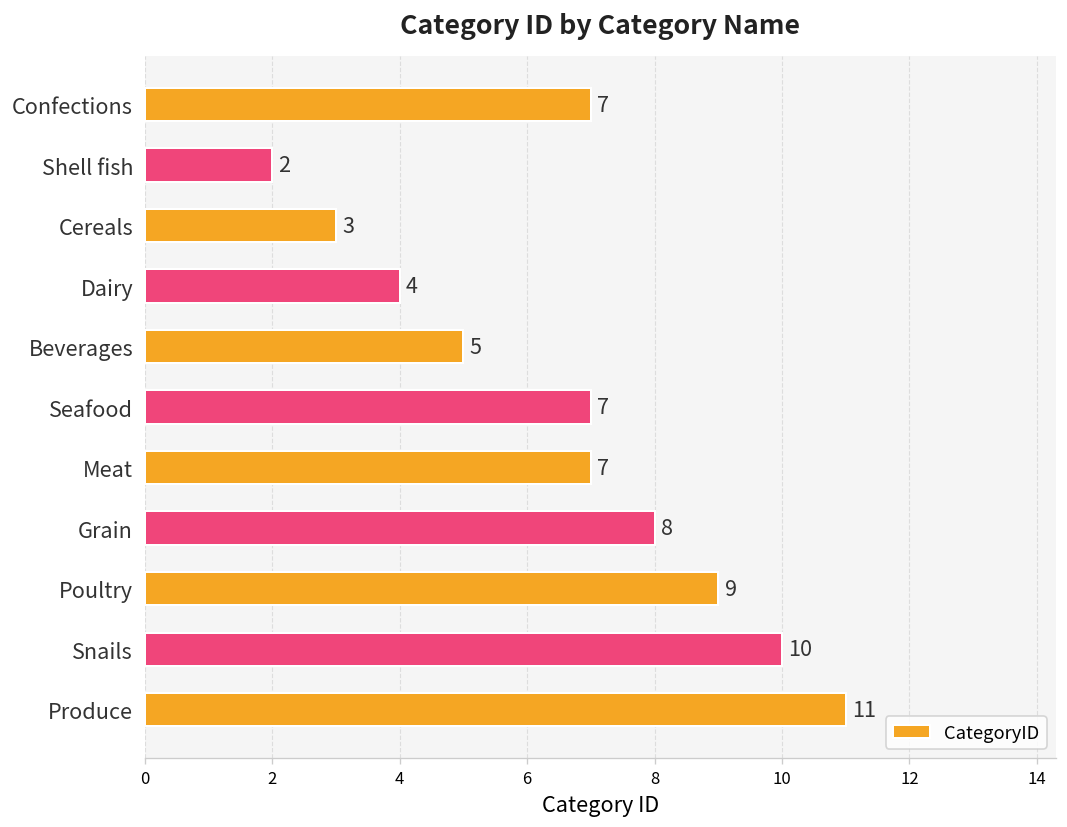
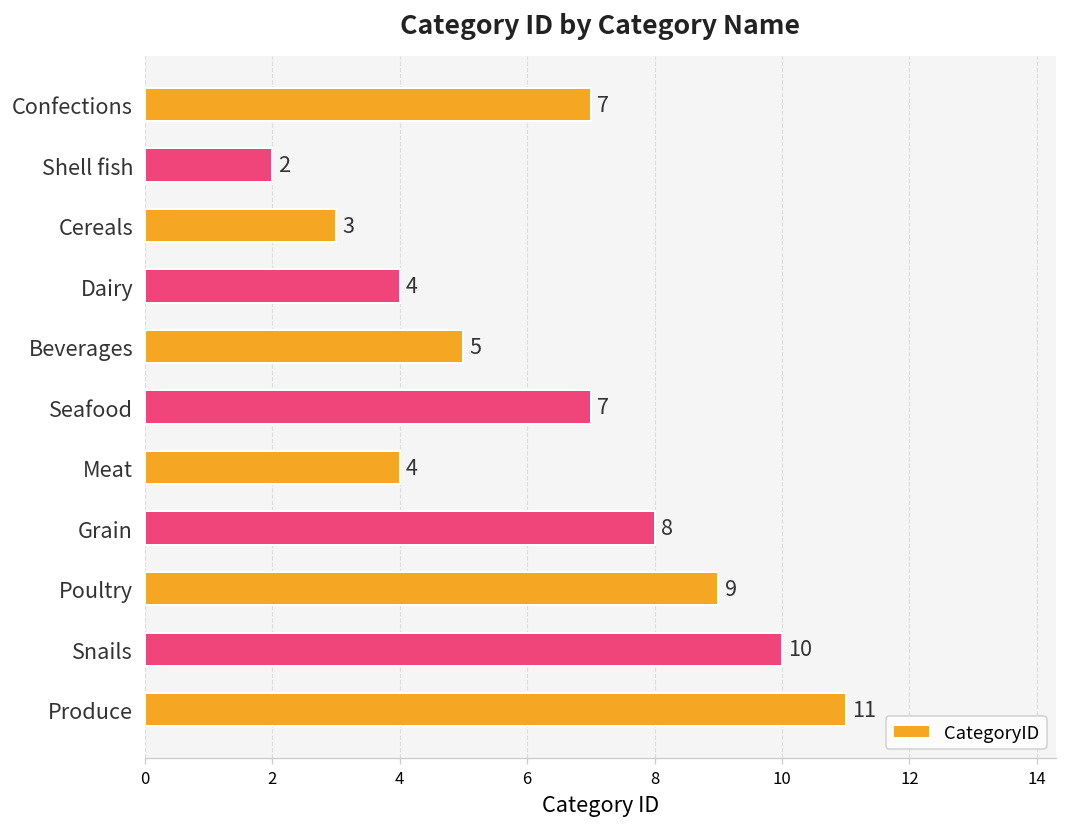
  {
    "Confections": 7,
    "Shell fish": 2,
    "Cereals": 3,
    "Dairy": 4,
    "Beverages": 5,
    "Seafood": 7,
-   "Meat": 7,
+   "Meat": 4,
    "Grain": 8,
    "Poultry": 9,
    "Snails": 10,
    "Produce": 11
  }
